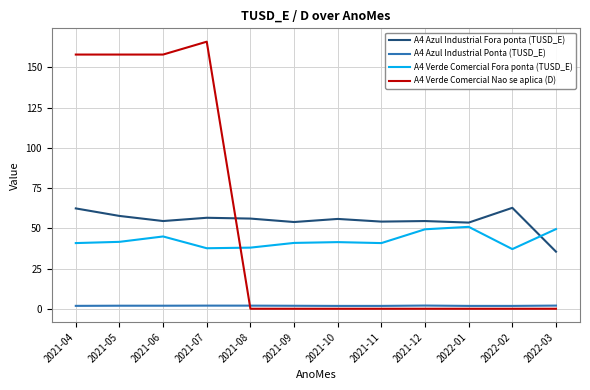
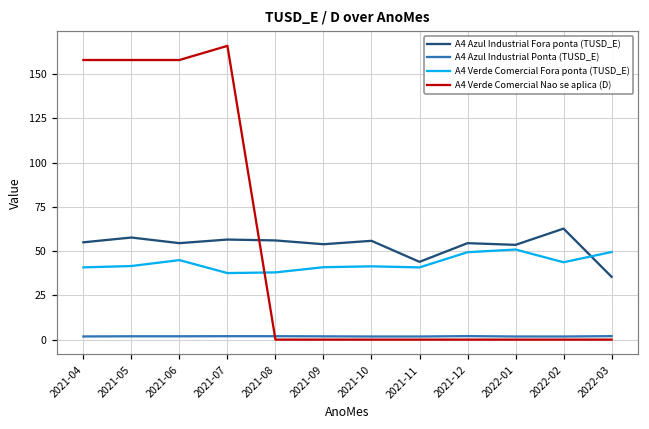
  {
    "A4 Azul Industrial Fora ponta (TUSD_E)": {
-     "2021-04": 62,
+     "2021-04": 55,
      "2021-05": 58,
      "2021-06": 55,
      "2021-07": 57,
      "2021-08": 56,
      "2021-09": 54,
      "2021-10": 56,
-     "2021-11": 54,
+     "2021-11": 44,
      "2021-12": 55,
      "2022-01": 54,
      "2022-02": 63,
      "2022-03": 35
    },
    "A4 Azul Industrial Ponta (TUSD_E)": {
      "2021-04": 2,
      "2021-05": 2,
      "2021-06": 2,
      "2021-07": 2,
      "2021-08": 2,
      "2021-09": 2,
      "2021-10": 2,
      "2021-11": 2,
      "2021-12": 2,
      "2022-01": 2,
      "2022-02": 2,
      "2022-03": 2
    },
    "A4 Verde Comercial Fora ponta (TUSD_E)": {
      "2021-04": 41,
      "2021-05": 42,
      "2021-06": 45,
      "2021-07": 38,
      "2021-08": 38,
      "2021-09": 41,
      "2021-10": 41,
      "2021-11": 41,
      "2021-12": 49,
      "2022-01": 51,
-     "2022-02": 37,
+     "2022-02": 44,
      "2022-03": 50
    },
    "A4 Verde Comercial Nao se aplica (D)": {
      "2021-04": 158,
      "2021-05": 158,
      "2021-06": 158,
      "2021-07": 166,
      "2021-08": 0,
      "2021-09": 0,
      "2021-10": 0,
      "2021-11": 0,
      "2021-12": 0,
      "2022-01": 0,
      "2022-02": 0,
      "2022-03": 0
    }
  }
